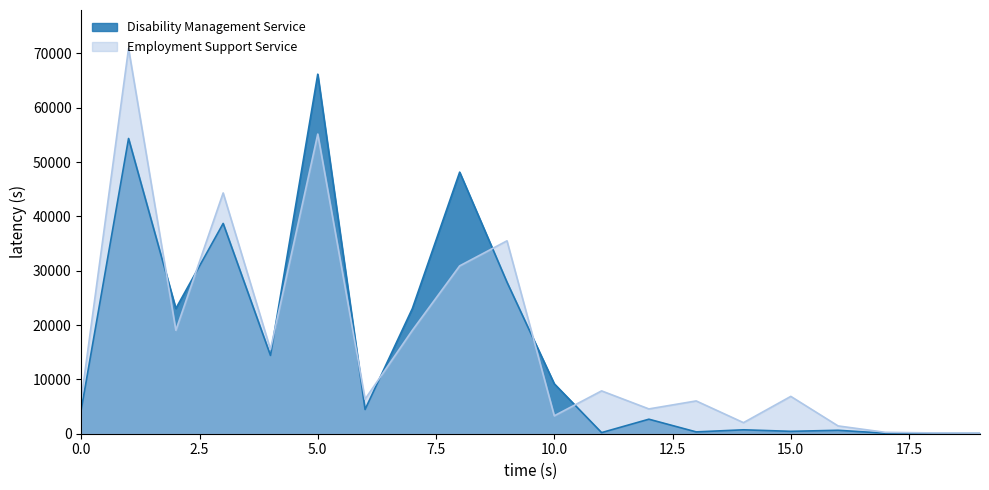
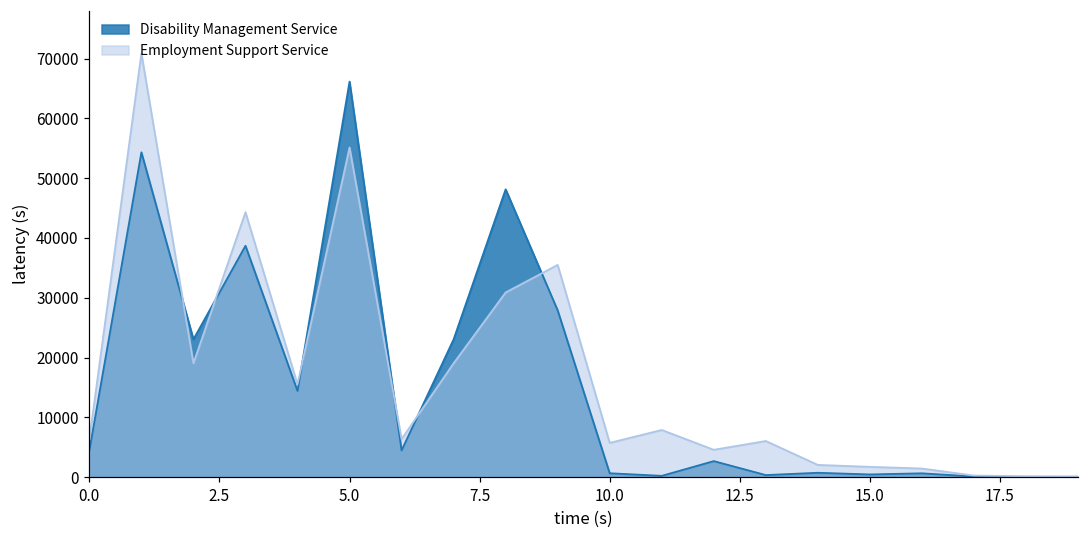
  {
    "Disability Management Service": {
      "0.0": 4000,
      "5.0": 66000,
-     "10.0": 9000,
+     "10.0": 1000,
      "15.0": 0
    },
    "Employment Support Service": {
      "0.0": 6000,
      "5.0": 55000,
-     "10.0": 3000,
-     "15.0": 7000
+     "10.0": 6000,
+     "15.0": 2000
    }
  }
